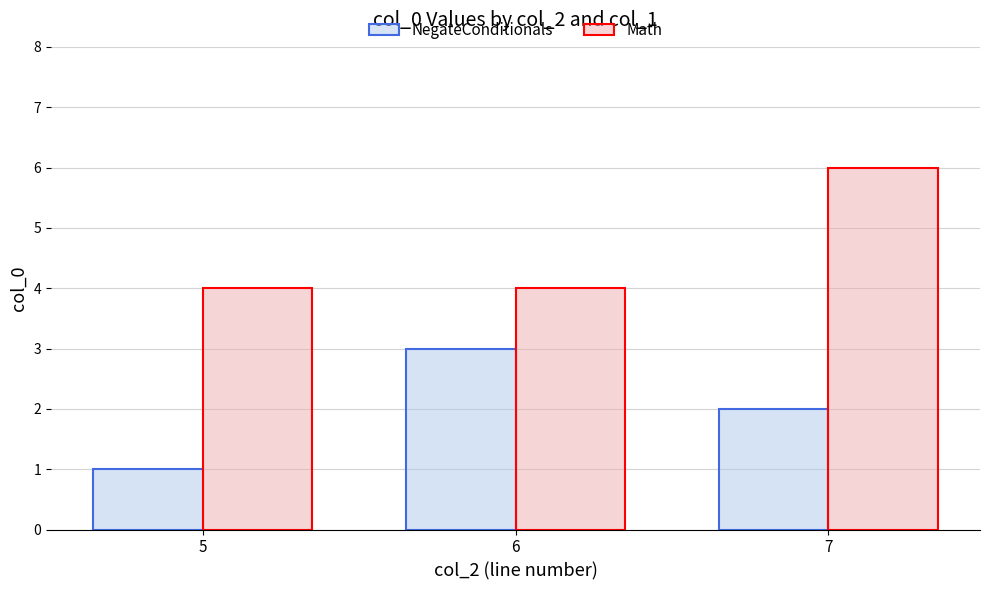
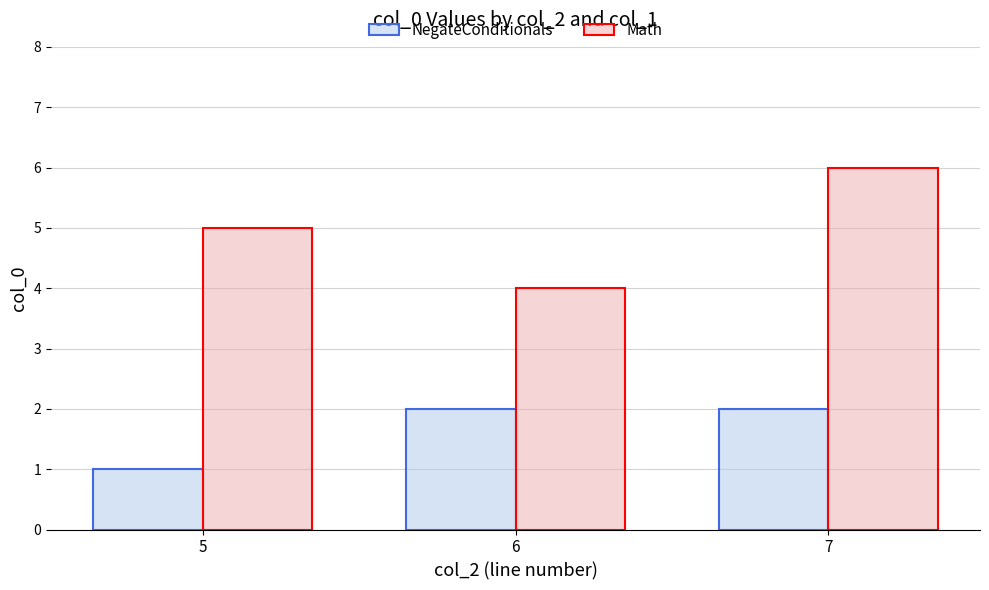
  {
    "NegateConditionals": {
      "5": 1,
-     "6": 3,
+     "6": 2,
      "7": 2
    },
    "Math": {
-     "5": 4,
+     "5": 5,
      "6": 4,
      "7": 6
    }
  }
